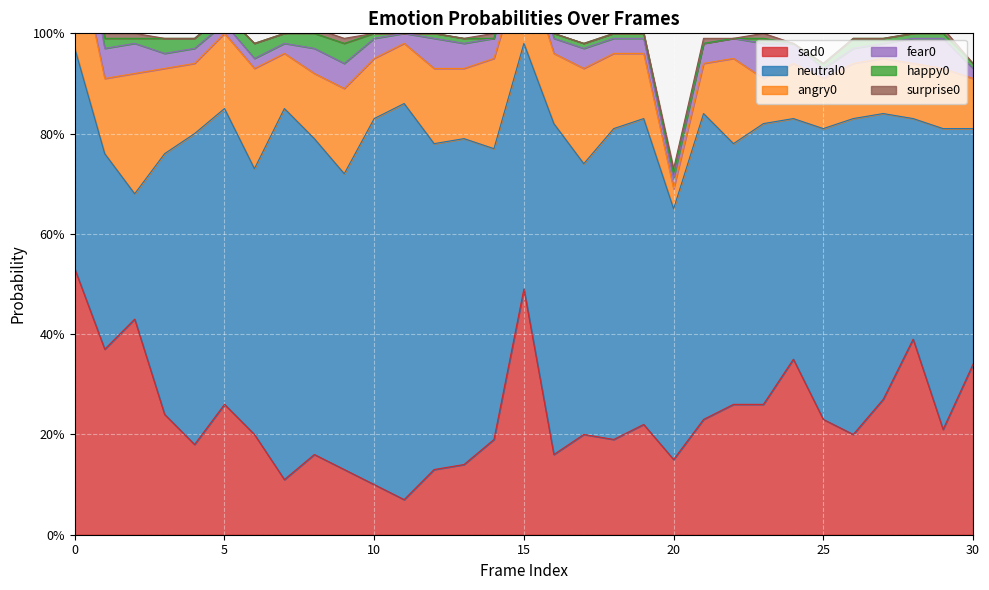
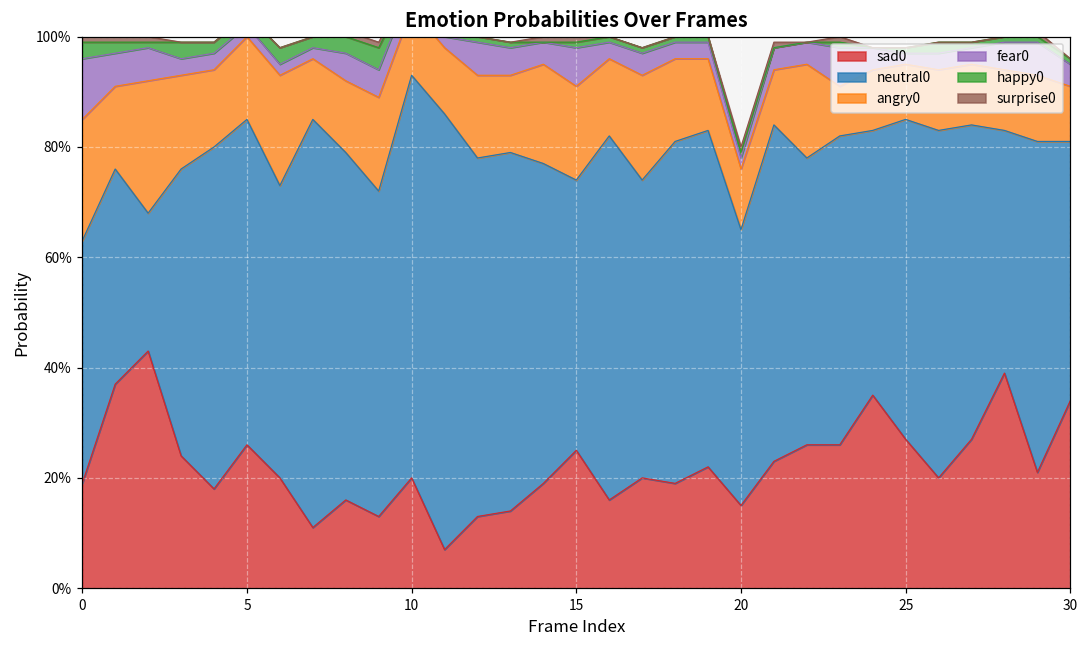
  {
    "sad0": {
-     "0": "53%",
+     "0": "19%",
      "5": "26%",
-     "10": "10%",
-     "15": "49%",
+     "10": "20%",
+     "15": "25%",
      "20": "15%",
-     "25": "23%",
+     "25": "27%",
      "30": "34%"
    },
    "neutral0": {
      "0": "44%",
      "5": "59%",
      "10": "73%",
      "15": "49%",
      "20": "50%",
      "25": "58%",
      "30": "47%"
    },
    "angry0": {
      "5": "15%",
-     "20": "4%",
+     "20": "11%",
      "30": "10%"
    },
    "fear0": {
      "20": "2%",
-     "30": "2%"
+     "30": "4%"
    },
    "happy0": {
      "20": "1%"
    },
    "surprise0": {
      "20": "1%"
    }
  }
